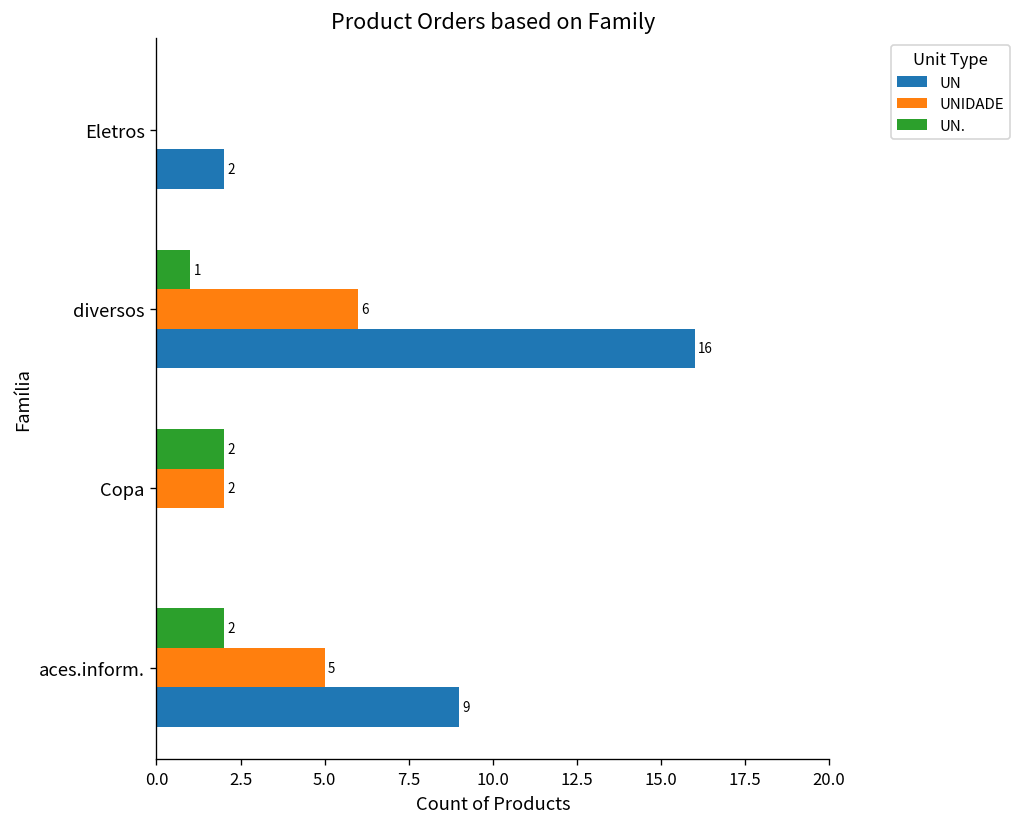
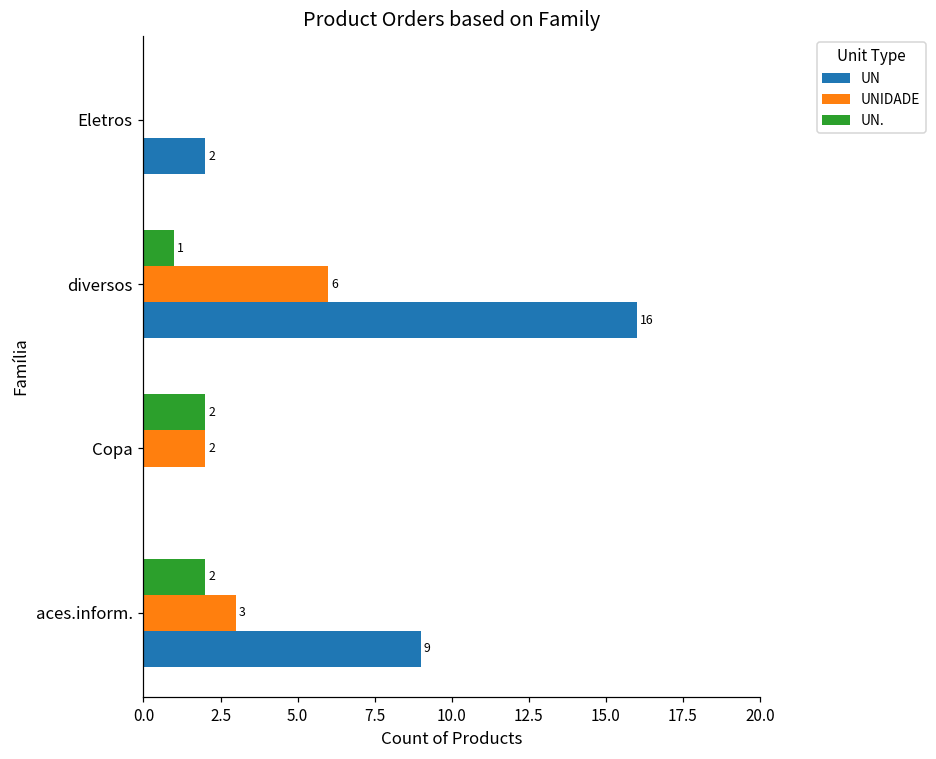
  {
    "UN": {
      "Eletros": 2,
      "diversos": 16,
      "aces.inform.": 9
    },
    "UNIDADE": {
      "diversos": 6,
      "Copa": 2,
-     "aces.inform.": 5
+     "aces.inform.": 3
    },
    "UN.": {
      "diversos": 1,
      "Copa": 2,
      "aces.inform.": 2
    }
  }
